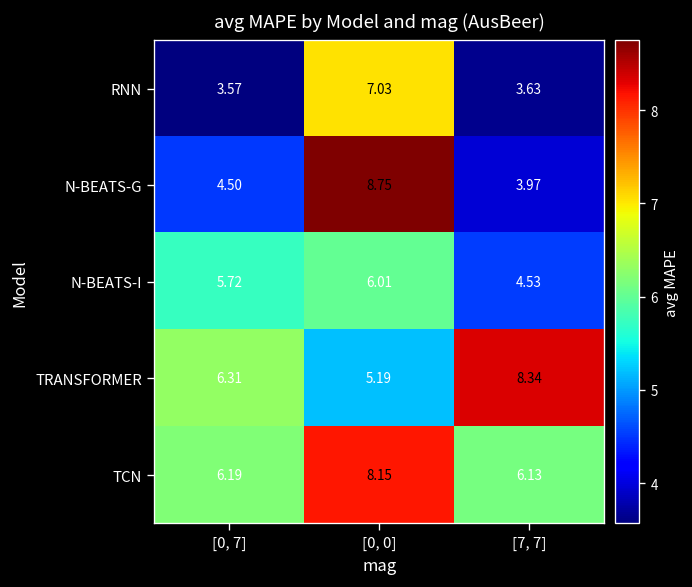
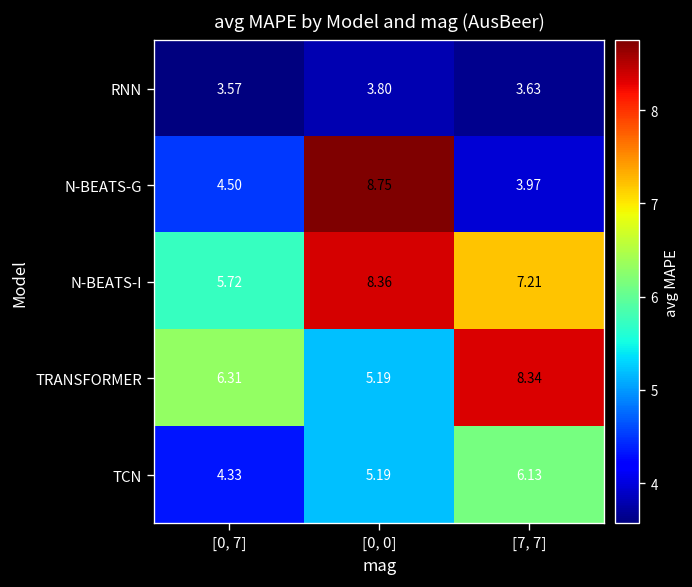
  {
    "RNN": {
      "[0, 7]": 3.57,
-     "[0, 0]": 7.03,
+     "[0, 0]": 3.80,
      "[7, 7]": 3.63
    },
    "N-BEATS-G": {
      "[0, 7]": 4.50,
      "[0, 0]": 8.75,
      "[7, 7]": 3.97
    },
    "N-BEATS-I": {
      "[0, 7]": 5.72,
-     "[0, 0]": 6.01,
-     "[7, 7]": 4.53
+     "[0, 0]": 8.36,
+     "[7, 7]": 7.21
    },
    "TRANSFORMER": {
      "[0, 7]": 6.31,
      "[0, 0]": 5.19,
      "[7, 7]": 8.34
    },
    "TCN": {
-     "[0, 7]": 6.19,
-     "[0, 0]": 8.15,
+     "[0, 7]": 4.33,
+     "[0, 0]": 5.19,
      "[7, 7]": 6.13
    }
  }
